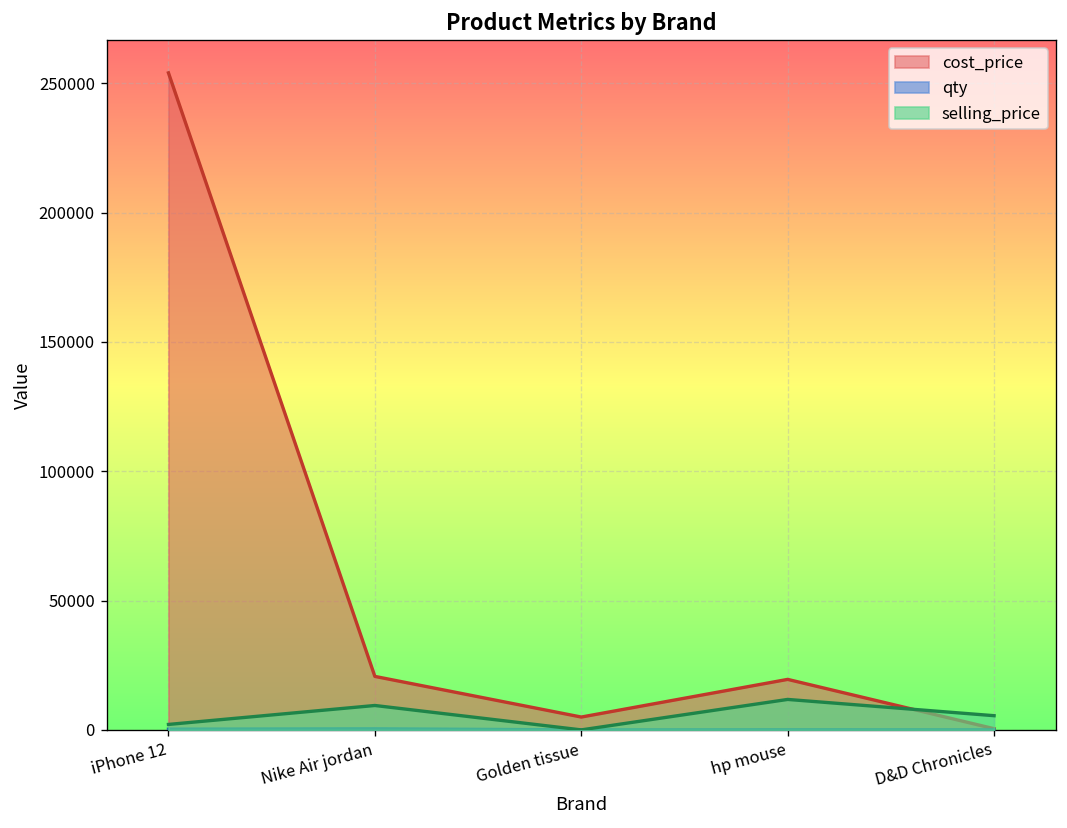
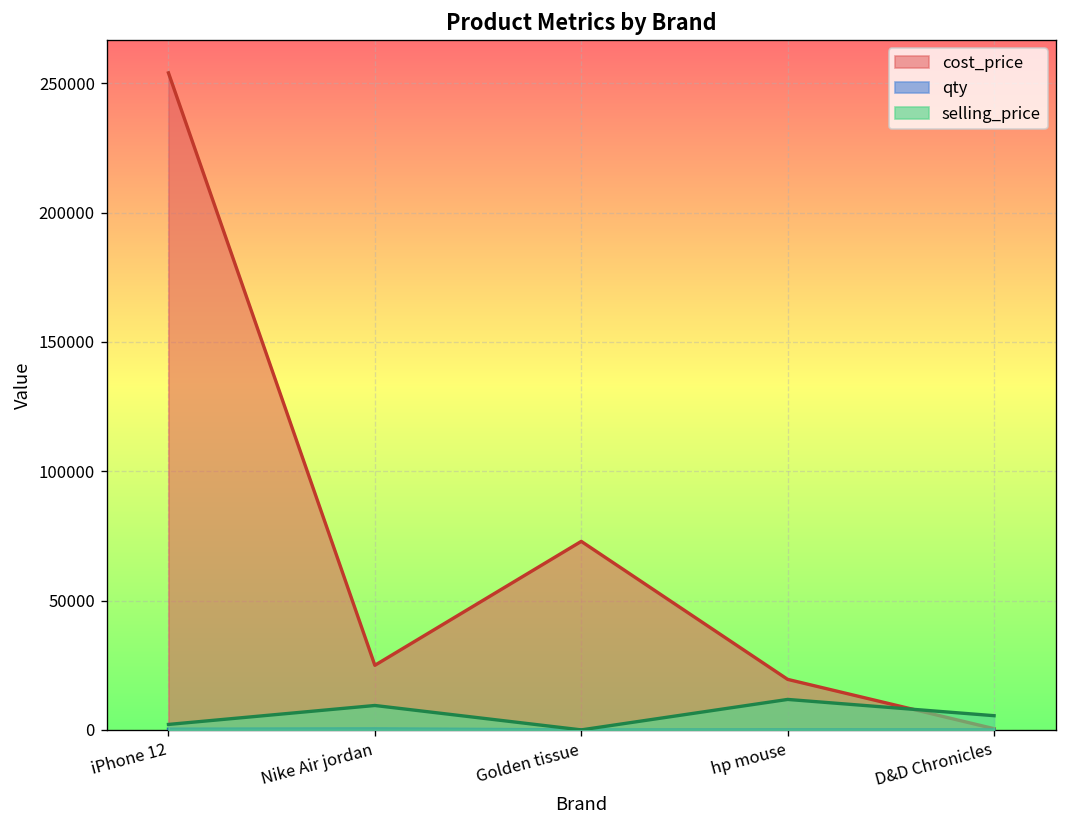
  {
    "cost_price": {
      "iPhone 12": 254000,
-     "Nike Air jordan": 21000,
-     "Golden tissue": 5000,
+     "Nike Air jordan": 25000,
+     "Golden tissue": 73000,
      "hp mouse": 20000
    },
    "qty": {
      "iPhone 12": 0,
      "Nike Air jordan": 0,
      "hp mouse": 0
    },
    "selling_price": {
      "iPhone 12": 2000,
      "Nike Air jordan": 9000,
      "hp mouse": 12000,
      "D&D Chronicles": 6000
    }
  }
